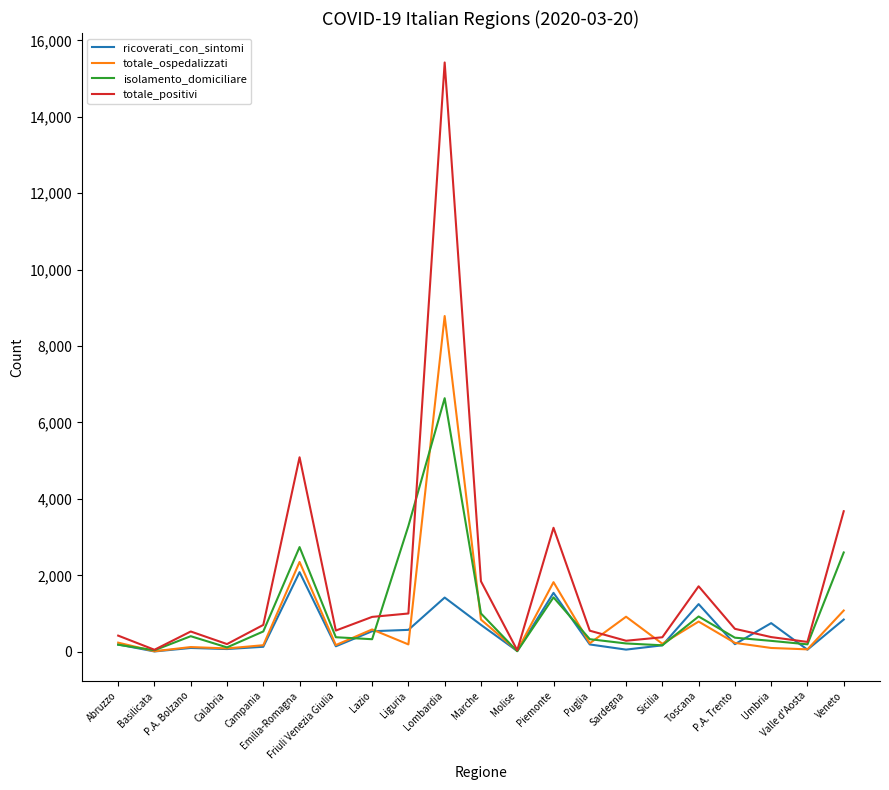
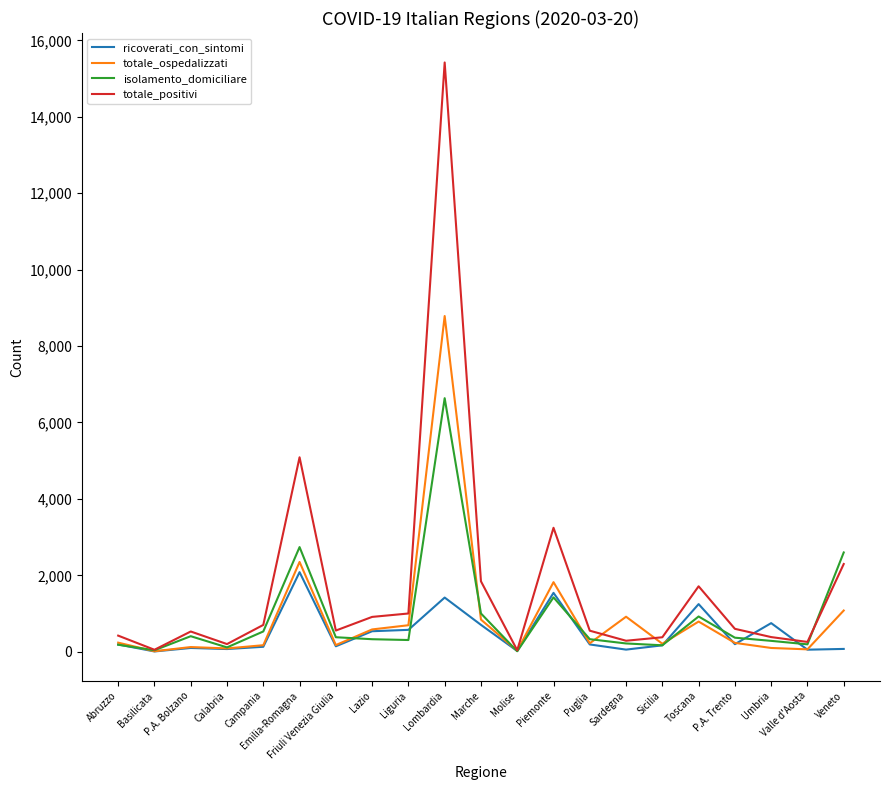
  {
    "ricoverati_con_sintomi": {
      "Emilia-Romagna": "2,100",
      "Liguria": "600",
      "Lombardia": "1,400",
      "Marche": "700",
      "Piemonte": "1,500",
      "Sardegna": "100",
      "Toscana": "1,200",
      "Umbria": "700",
-     "Veneto": "800"
+     "Veneto": "100"
    },
    "totale_ospedalizzati": {
      "Emilia-Romagna": "2,400",
-     "Liguria": "200",
+     "Liguria": "700",
      "Lombardia": "8,800",
      "Marche": "800",
      "Piemonte": "1,800",
      "Sardegna": "900",
      "Toscana": "800",
      "Umbria": "100",
      "Veneto": "1,100"
    },
    "isolamento_domiciliare": {
      "P.A. Bolzano": "400",
      "Campania": "500",
      "Emilia-Romagna": "2,700",
      "Friuli Venezia Giulia": "400",
      "Lazio": "300",
-     "Liguria": "3,300",
+     "Liguria": "300",
      "Lombardia": "6,600",
      "Marche": "1,000",
      "Piemonte": "1,400",
      "Puglia": "300",
      "Sardegna": "200",
      "Toscana": "900",
      "P.A. Trento": "400",
      "Umbria": "300",
      "Veneto": "2,600"
    },
    "totale_positivi": {
      "Abruzzo": "400",
      "P.A. Bolzano": "500",
      "Calabria": "200",
      "Campania": "700",
      "Emilia-Romagna": "5,100",
      "Friuli Venezia Giulia": "600",
      "Lazio": "900",
      "Liguria": "1,000",
      "Lombardia": "15,400",
      "Marche": "1,800",
      "Piemonte": "3,200",
      "Puglia": "600",
      "Sardegna": "300",
      "Sicilia": "400",
      "Toscana": "1,700",
      "P.A. Trento": "600",
      "Umbria": "400",
-     "Veneto": "3,700"
+     "Veneto": "2,300"
    }
  }
